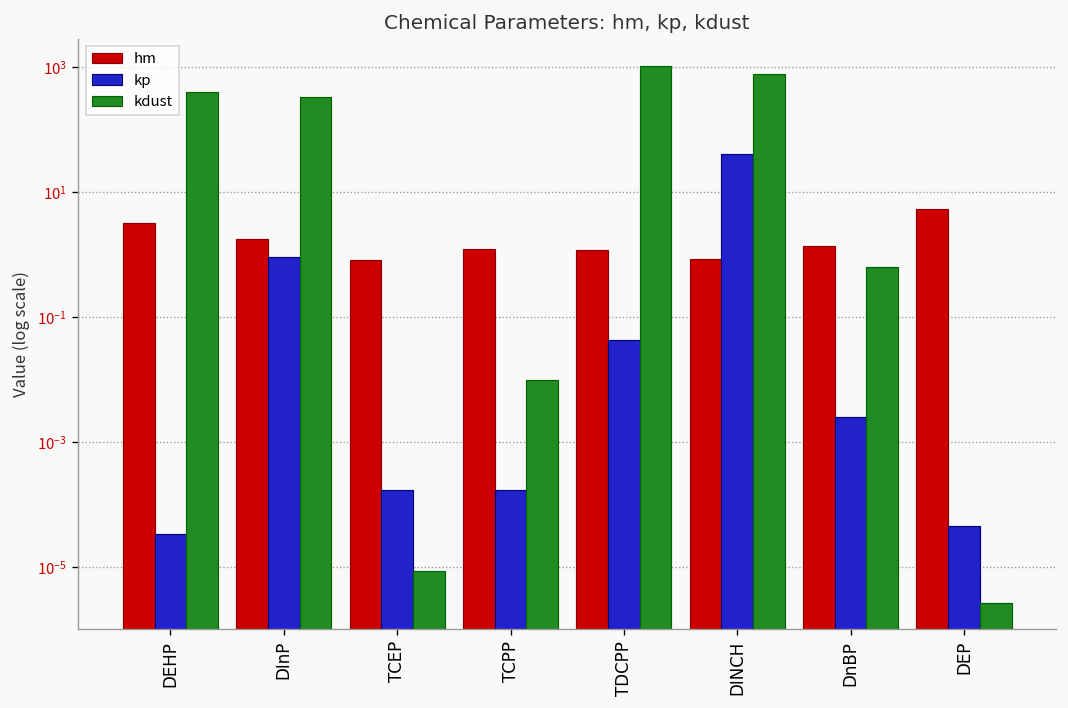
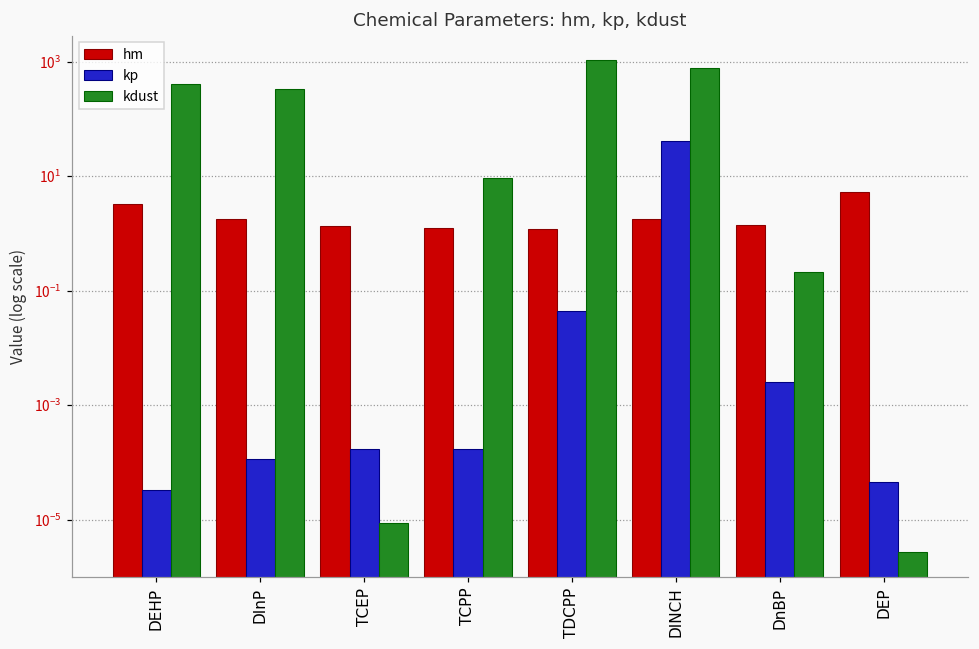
  {
    "hm": {
      "DEHP": 3,
      "DInP": 1.8,
-     "TCEP": 0.8,
+     "TCEP": 1.4,
      "TCPP": 1.3,
      "TDCPP": 1.2,
-     "DINCH": 0.9,
+     "DINCH": 1.8,
      "DnBP": 1.4,
      "DEP": 5
    },
    "kp": {
      "DEHP": 0.00003,
-     "DInP": 0.9,
+     "DInP": 0.00012,
      "TCEP": 0.00017,
      "TCPP": 0.00017,
      "TDCPP": 0.04,
      "DINCH": 40,
      "DnBP": 0.003,
      "DEP": 0.00005
    },
    "kdust": {
      "DEHP": 400,
      "DInP": 300,
      "TCEP": 0.000009,
-     "TCPP": 0.010,
+     "TCPP": 9,
      "TDCPP": 1100,
      "DINCH": 800,
-     "DnBP": 0.6,
+     "DnBP": 0.21,
      "DEP": 0.000003
    }
  }
